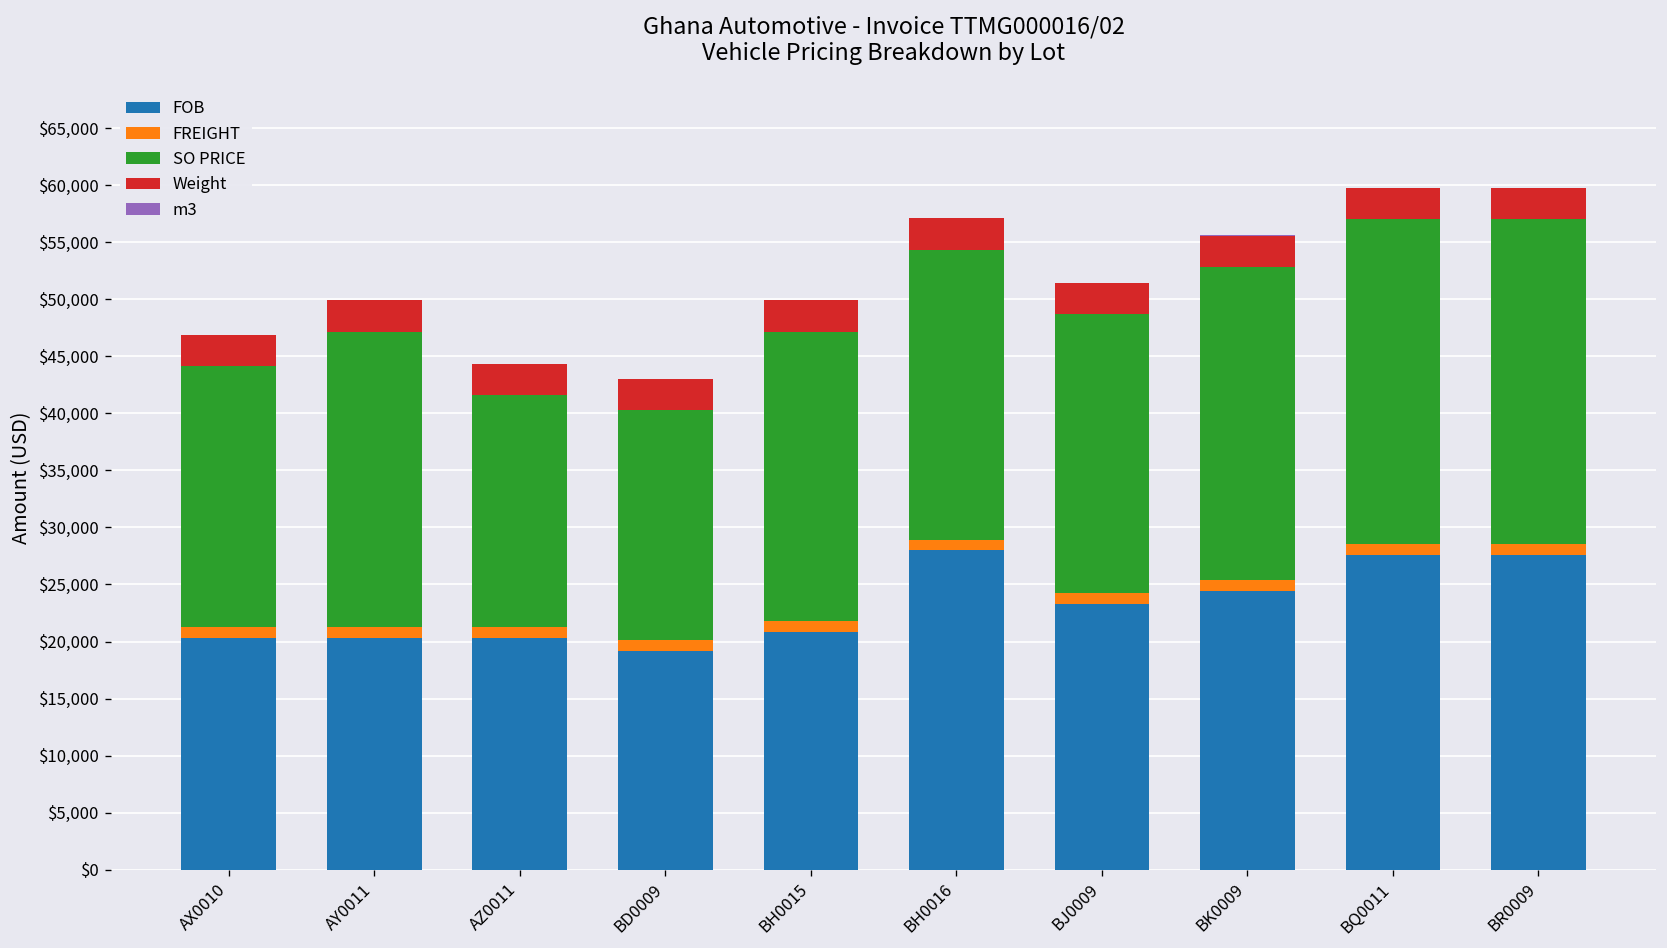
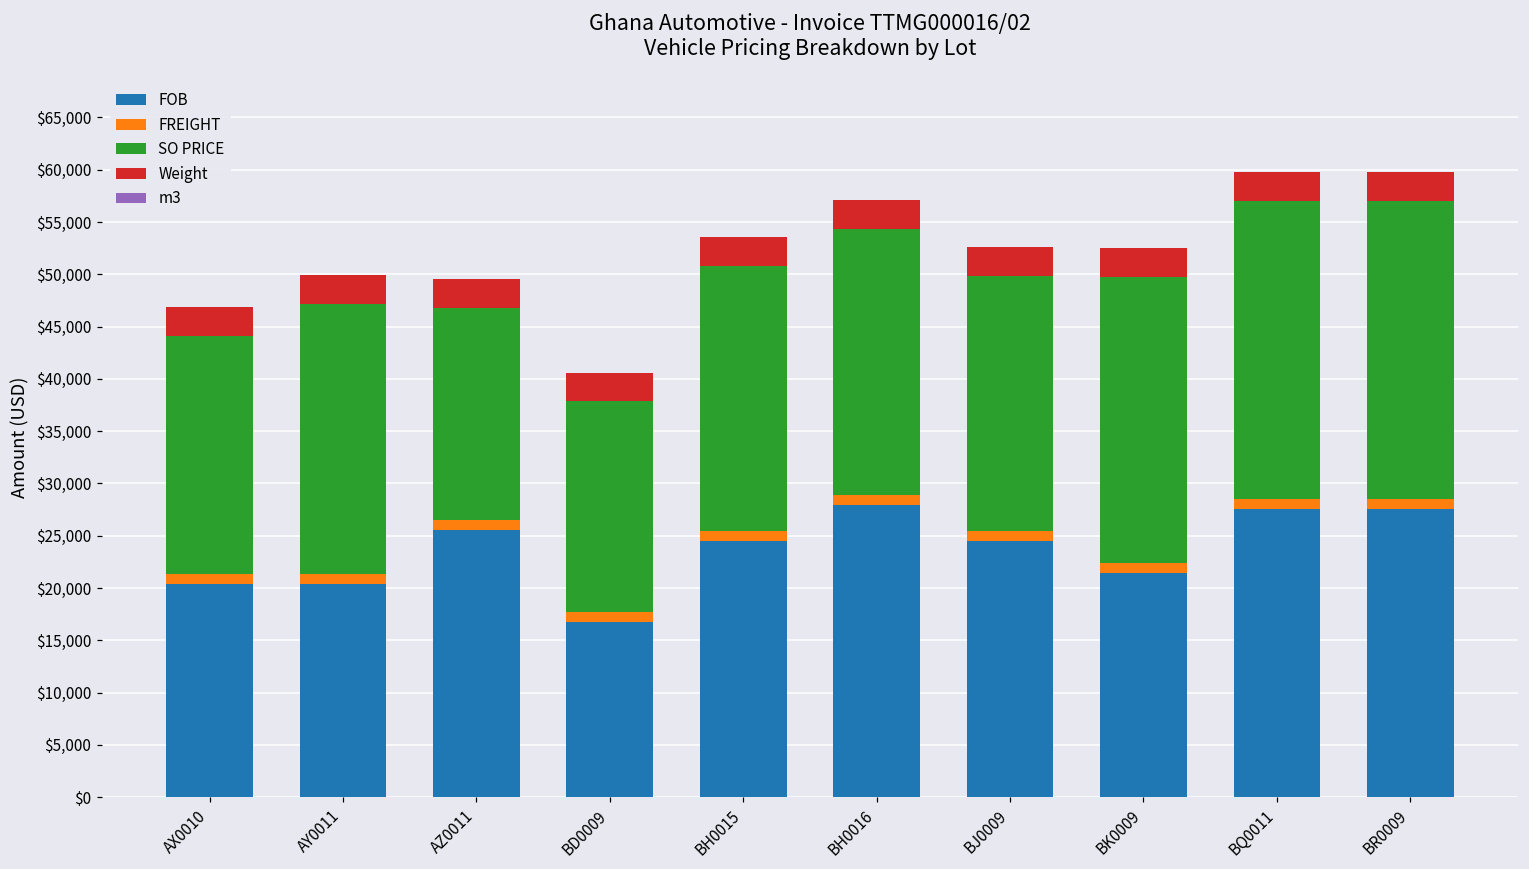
  {
    "FOB": {
      "AX0010": "$20,000",
      "AY0011": "$20,000",
-     "AZ0011": "$20,000",
-     "BD0009": "$19,000",
-     "BH0015": "$21,000",
+     "AZ0011": "$26,000",
+     "BD0009": "$17,000",
+     "BH0015": "$24,000",
      "BH0016": "$28,000",
-     "BJ0009": "$23,000",
-     "BK0009": "$24,000",
+     "BJ0009": "$24,000",
+     "BK0009": "$21,000",
      "BQ0011": "$28,000",
      "BR0009": "$28,000"
    },
    "FREIGHT": {
      "AX0010": "$1,000",
      "AY0011": "$1,000",
      "AZ0011": "$1,000",
      "BD0009": "$1,000",
      "BH0015": "$1,000",
      "BH0016": "$1,000",
      "BJ0009": "$1,000",
      "BK0009": "$1,000",
      "BQ0011": "$1,000",
      "BR0009": "$1,000"
    },
    "SO PRICE": {
      "AX0010": "$23,000",
      "AY0011": "$26,000",
      "AZ0011": "$20,000",
      "BD0009": "$20,000",
      "BH0015": "$25,000",
      "BH0016": "$25,000",
      "BJ0009": "$24,000",
      "BK0009": "$27,000",
      "BQ0011": "$29,000",
      "BR0009": "$29,000"
    },
    "Weight": {
      "AX0010": "$3,000",
      "AY0011": "$3,000",
      "AZ0011": "$3,000",
      "BD0009": "$3,000",
      "BH0015": "$3,000",
      "BH0016": "$3,000",
      "BJ0009": "$3,000",
      "BK0009": "$3,000",
      "BQ0011": "$3,000",
      "BR0009": "$3,000"
    }
  }
